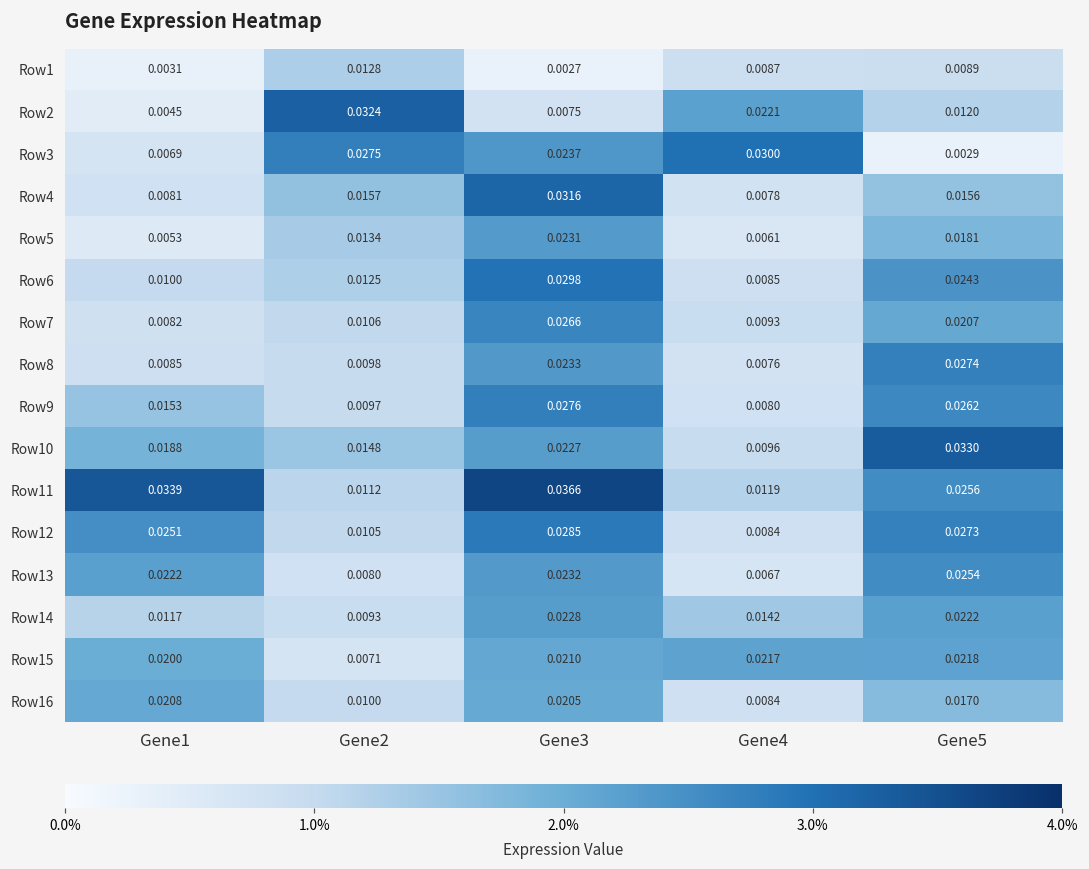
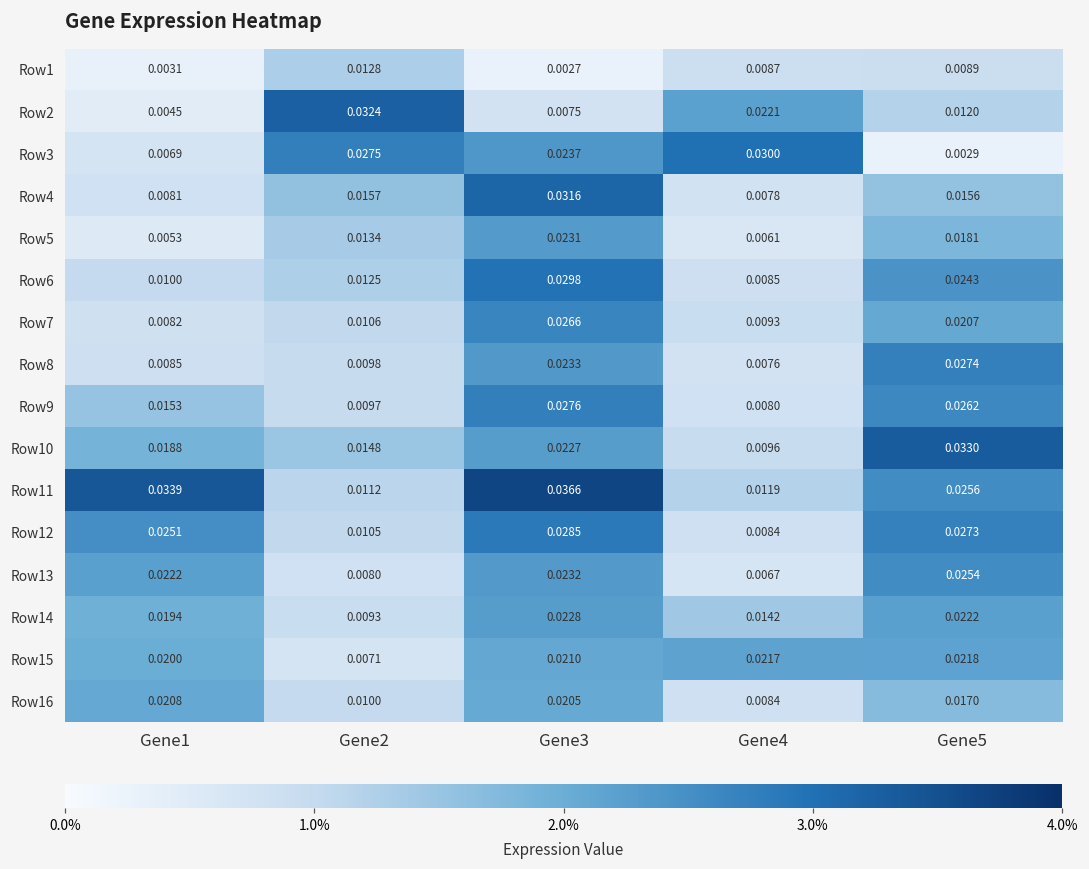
  {
    "Row1": {
      "Gene1": 0.0031,
      "Gene2": 0.0128,
      "Gene3": 0.0027,
      "Gene4": 0.0087,
      "Gene5": 0.0089
    },
    "Row2": {
      "Gene1": 0.0045,
      "Gene2": 0.0324,
      "Gene3": 0.0075,
      "Gene4": 0.0221,
      "Gene5": 0.0120
    },
    "Row3": {
      "Gene1": 0.0069,
      "Gene2": 0.0275,
      "Gene3": 0.0237,
      "Gene4": 0.0300,
      "Gene5": 0.0029
    },
    "Row4": {
      "Gene1": 0.0081,
      "Gene2": 0.0157,
      "Gene3": 0.0316,
      "Gene4": 0.0078,
      "Gene5": 0.0156
    },
    "Row5": {
      "Gene1": 0.0053,
      "Gene2": 0.0134,
      "Gene3": 0.0231,
      "Gene4": 0.0061,
      "Gene5": 0.0181
    },
    "Row6": {
      "Gene1": 0.0100,
      "Gene2": 0.0125,
      "Gene3": 0.0298,
      "Gene4": 0.0085,
      "Gene5": 0.0243
    },
    "Row7": {
      "Gene1": 0.0082,
      "Gene2": 0.0106,
      "Gene3": 0.0266,
      "Gene4": 0.0093,
      "Gene5": 0.0207
    },
    "Row8": {
      "Gene1": 0.0085,
      "Gene2": 0.0098,
      "Gene3": 0.0233,
      "Gene4": 0.0076,
      "Gene5": 0.0274
    },
    "Row9": {
      "Gene1": 0.0153,
      "Gene2": 0.0097,
      "Gene3": 0.0276,
      "Gene4": 0.0080,
      "Gene5": 0.0262
    },
    "Row10": {
      "Gene1": 0.0188,
      "Gene2": 0.0148,
      "Gene3": 0.0227,
      "Gene4": 0.0096,
      "Gene5": 0.0330
    },
    "Row11": {
      "Gene1": 0.0339,
      "Gene2": 0.0112,
      "Gene3": 0.0366,
      "Gene4": 0.0119,
      "Gene5": 0.0256
    },
    "Row12": {
      "Gene1": 0.0251,
      "Gene2": 0.0105,
      "Gene3": 0.0285,
      "Gene4": 0.0084,
      "Gene5": 0.0273
    },
    "Row13": {
      "Gene1": 0.0222,
      "Gene2": 0.0080,
      "Gene3": 0.0232,
      "Gene4": 0.0067,
      "Gene5": 0.0254
    },
    "Row14": {
-     "Gene1": 0.0117,
+     "Gene1": 0.0194,
      "Gene2": 0.0093,
      "Gene3": 0.0228,
      "Gene4": 0.0142,
      "Gene5": 0.0222
    },
    "Row15": {
      "Gene1": 0.0200,
      "Gene2": 0.0071,
      "Gene3": 0.0210,
      "Gene4": 0.0217,
      "Gene5": 0.0218
    },
    "Row16": {
      "Gene1": 0.0208,
      "Gene2": 0.0100,
      "Gene3": 0.0205,
      "Gene4": 0.0084,
      "Gene5": 0.0170
    }
  }
